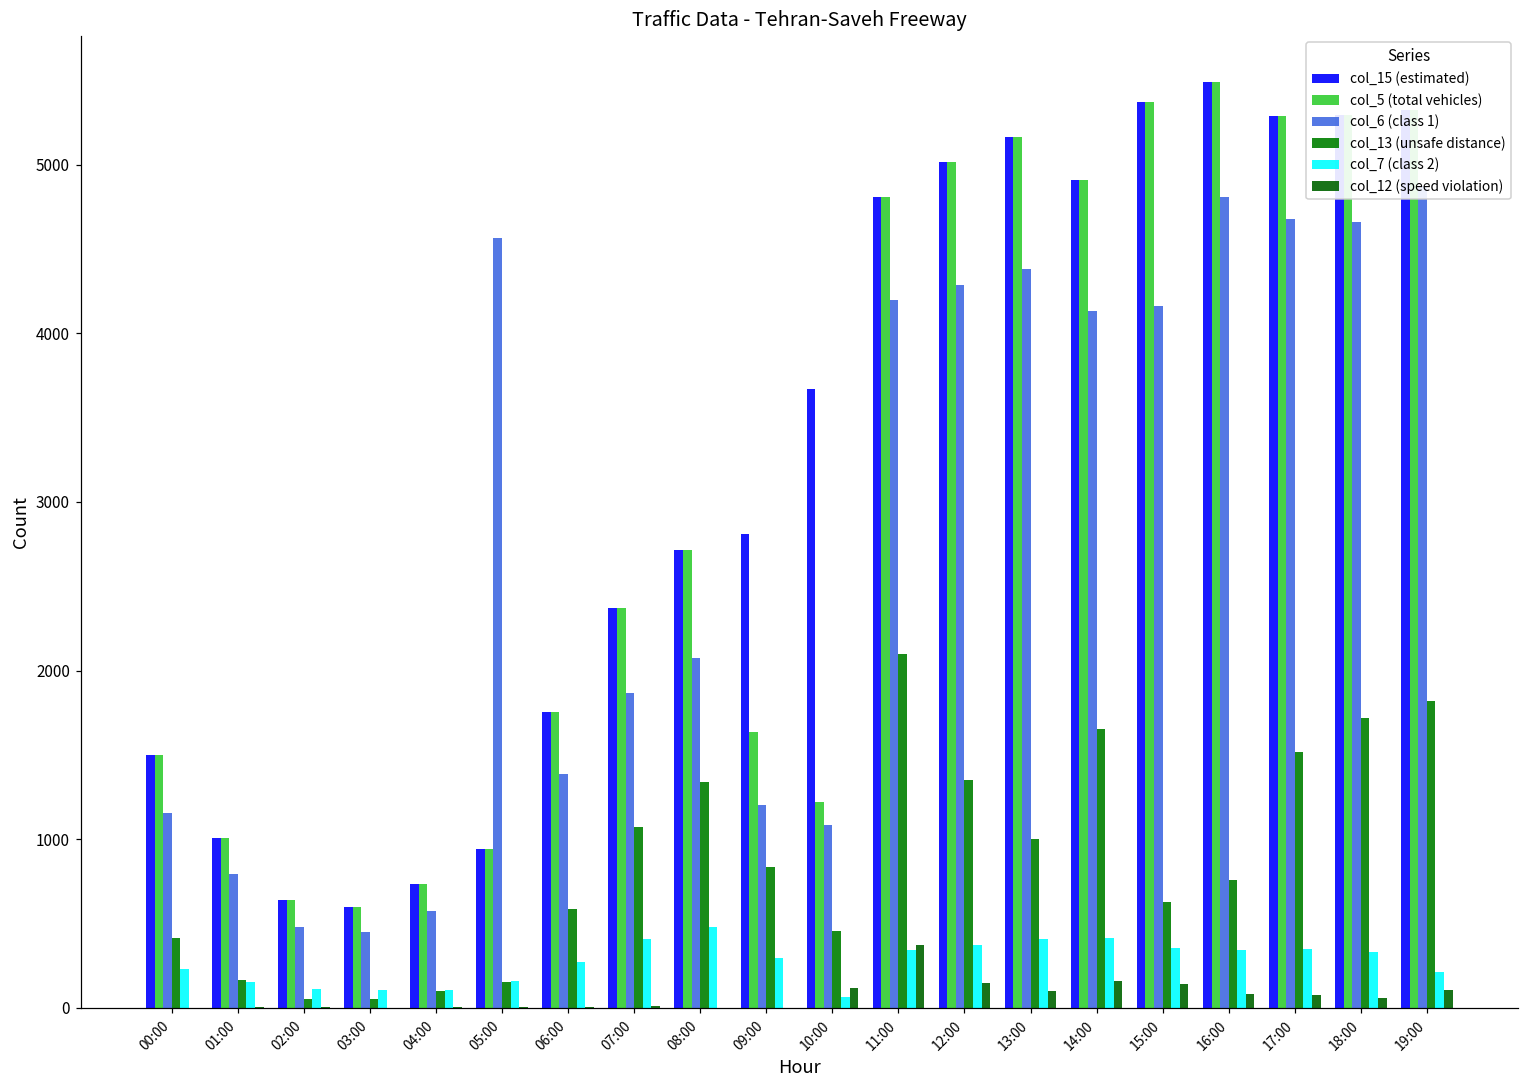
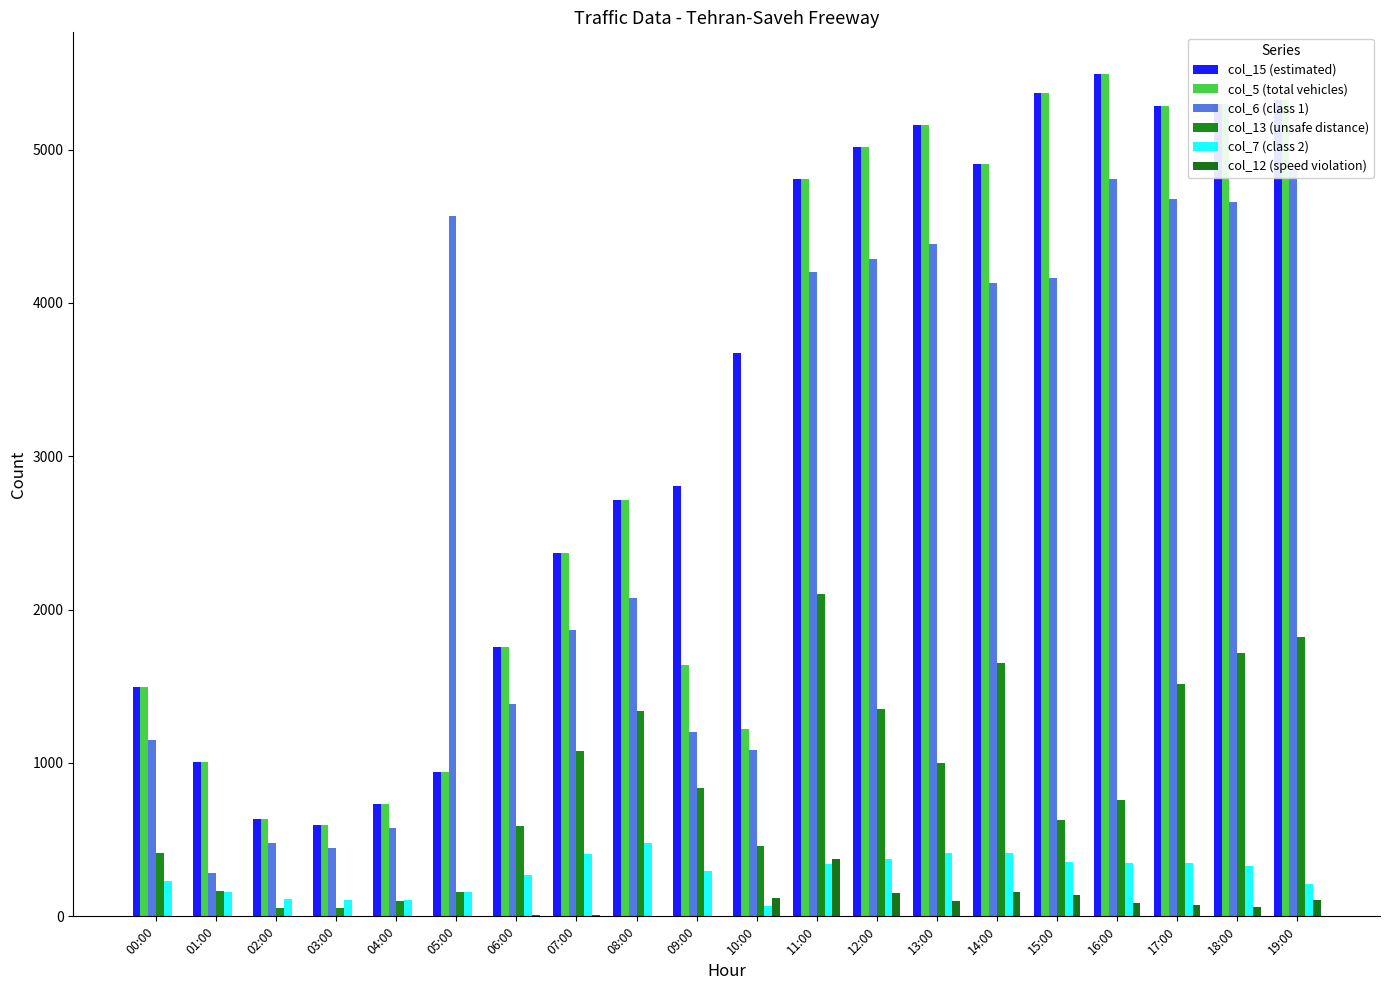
  {
    "col_15 (estimated)": {
      "00:00": 1500,
      "01:00": 1010,
      "02:00": 640,
      "03:00": 600,
      "04:00": 730,
      "05:00": 940,
      "06:00": 1760,
      "07:00": 2370,
      "08:00": 2710,
      "09:00": 2810,
      "10:00": 3670,
      "11:00": 4810,
      "12:00": 5020,
      "13:00": 5160,
      "14:00": 4910,
      "15:00": 5370,
      "16:00": 5490,
      "17:00": 5290
    },
    "col_5 (total vehicles)": {
      "00:00": 1500,
      "01:00": 1010,
      "02:00": 640,
      "03:00": 600,
      "04:00": 730,
      "05:00": 940,
      "06:00": 1760,
      "07:00": 2370,
      "08:00": 2710,
      "09:00": 1640,
      "10:00": 1220,
      "11:00": 4810,
      "12:00": 5020,
      "13:00": 5160,
      "14:00": 4910,
      "15:00": 5370,
      "16:00": 5490,
      "17:00": 5290
    },
    "col_6 (class 1)": {
      "00:00": 1150,
-     "01:00": 790,
+     "01:00": 280,
      "02:00": 480,
      "03:00": 450,
      "04:00": 580,
      "05:00": 4560,
      "06:00": 1390,
      "07:00": 1870,
      "08:00": 2080,
      "09:00": 1200,
      "10:00": 1090,
      "11:00": 4200,
      "12:00": 4290,
      "13:00": 4380,
      "14:00": 4130,
      "15:00": 4160,
      "16:00": 4810,
      "17:00": 4680,
      "18:00": 4660
    },
    "col_7 (class 2)": {
      "00:00": 230,
      "01:00": 160,
      "02:00": 110,
      "03:00": 110,
      "04:00": 110,
      "05:00": 160,
      "06:00": 270,
      "07:00": 410,
      "08:00": 480,
      "09:00": 300,
      "10:00": 70,
      "11:00": 340,
      "12:00": 370,
      "13:00": 410,
      "14:00": 410,
      "15:00": 360,
      "16:00": 350,
      "17:00": 350,
      "18:00": 330,
      "19:00": 210
    }
  }
